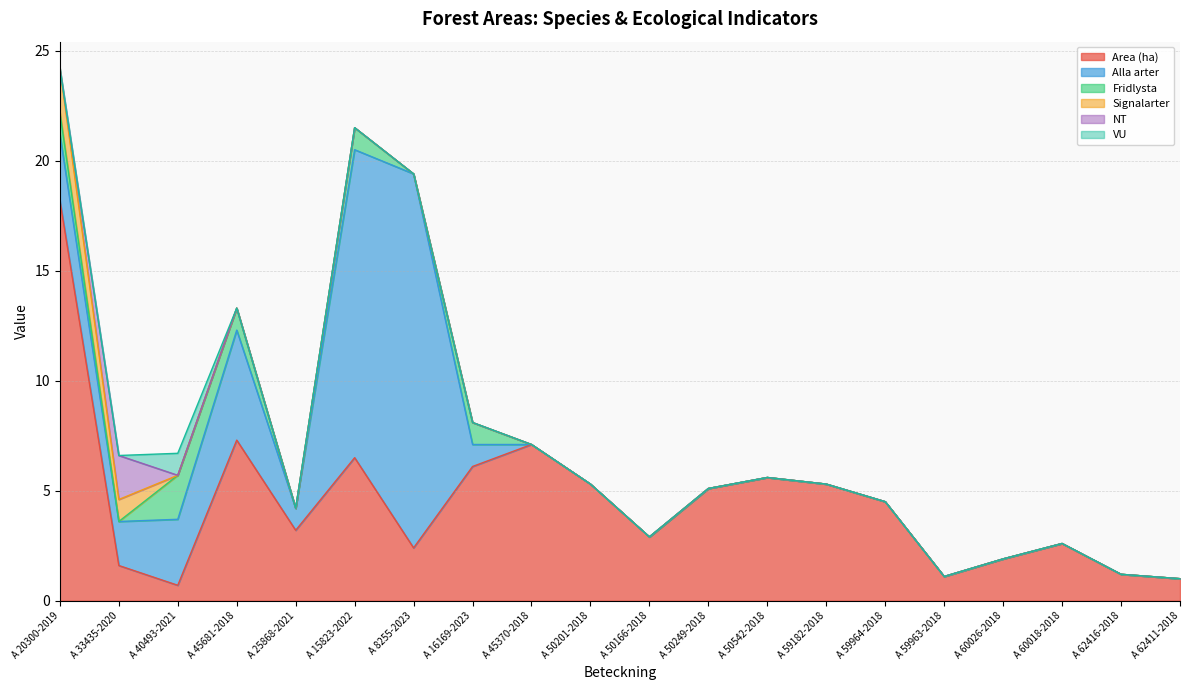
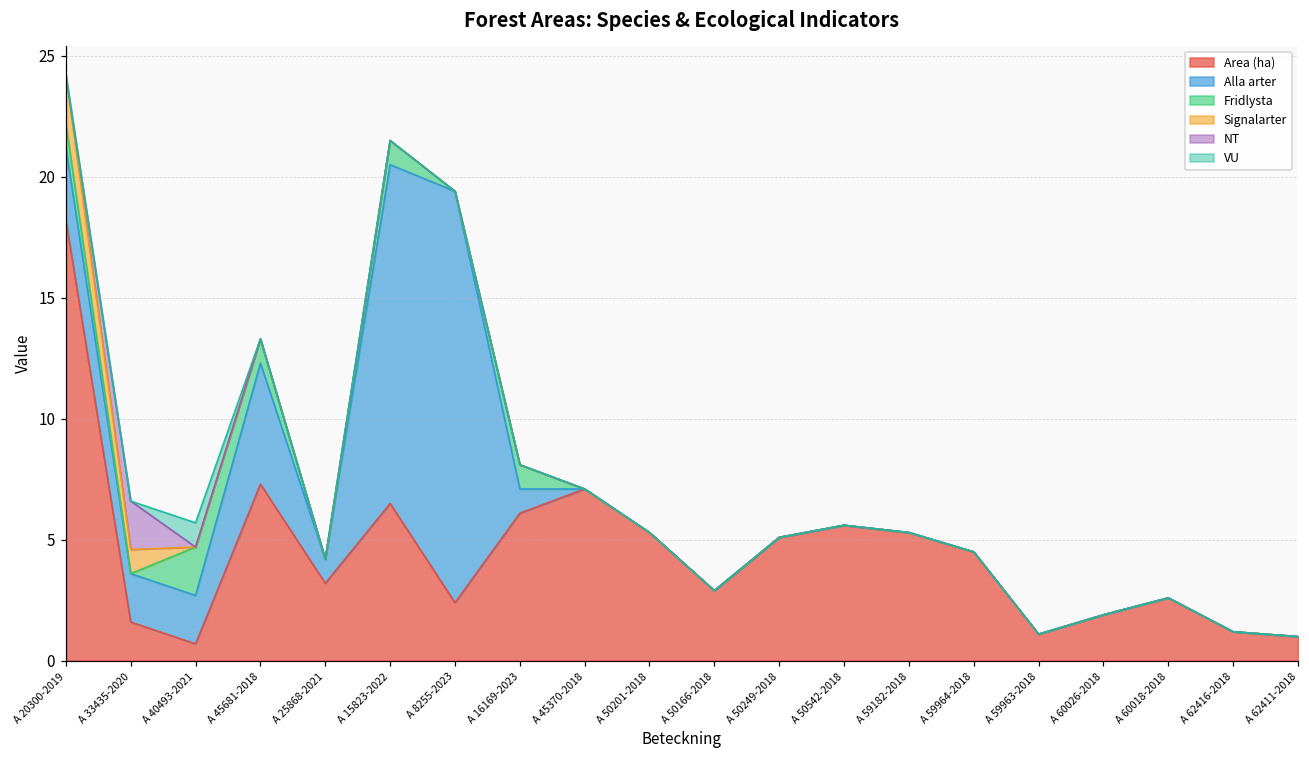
  {
    "Area (ha)": {
      "A 20300-2019": 18.2,
      "A 33435-2020": 1.6,
      "A 40493-2021": 0.7,
      "A 45681-2018": 7.3,
      "A 25868-2021": 3.2,
      "A 15823-2022": 6.5,
      "A 8255-2023": 2.4,
      "A 16169-2023": 6
    },
    "Alla arter": {
      "A 20300-2019": 3,
-     "A 40493-2021": 3,
+     "A 40493-2021": 2,
      "A 45681-2018": 5,
      "A 15823-2022": 14,
      "A 16169-2023": 1
    },
    "Signalarter": {
      "A 33435-2020": 1
    }
  }
